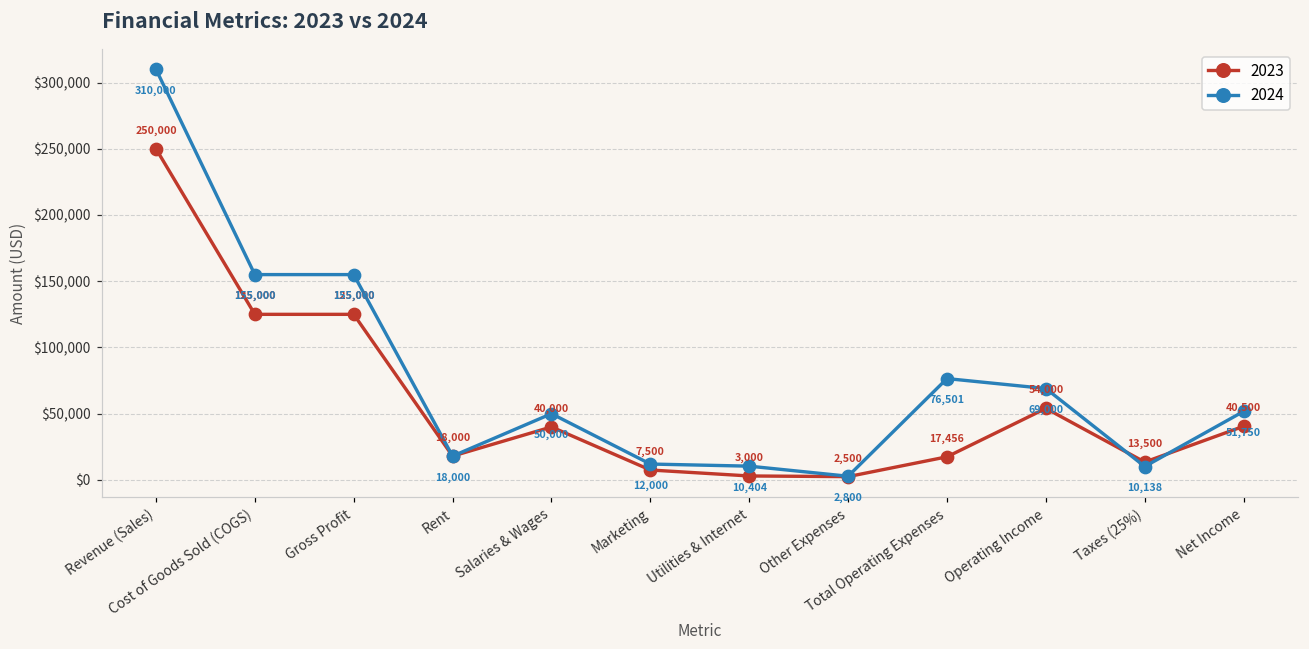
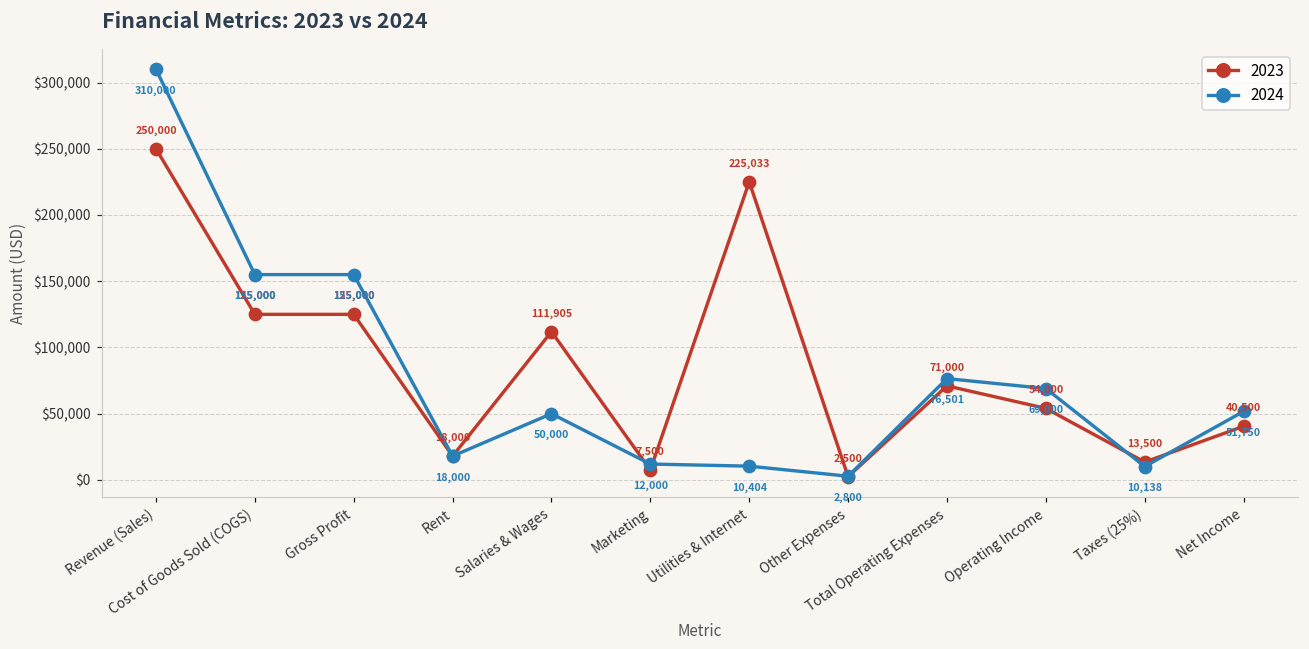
  {
    "2023": {
      "Revenue (Sales)": "250,000",
-     "Salaries & Wages": "40,000",
+     "Salaries & Wages": "111,905",
      "Marketing": "7,500",
-     "Utilities & Internet": "3,000",
-     "Total Operating Expenses": "17,456",
+     "Utilities & Internet": "225,033",
+     "Total Operating Expenses": "71,000",
      "Taxes (25%)": "13,500"
    },
    "2024": {
      "Revenue (Sales)": "310,000",
      "Salaries & Wages": "50,000",
      "Marketing": "12,000",
      "Utilities & Internet": "10,404",
      "Total Operating Expenses": "76,501",
      "Taxes (25%)": "10,138"
    }
  }
